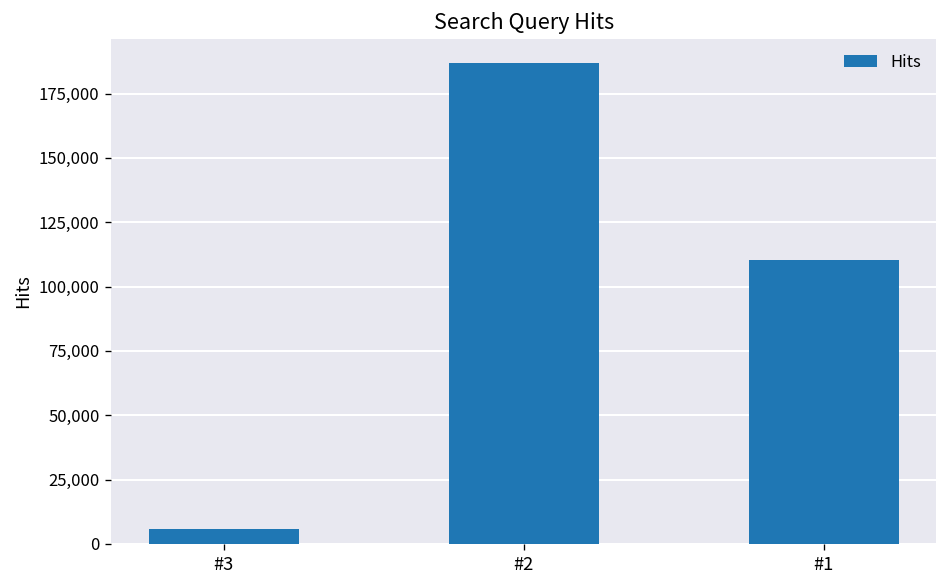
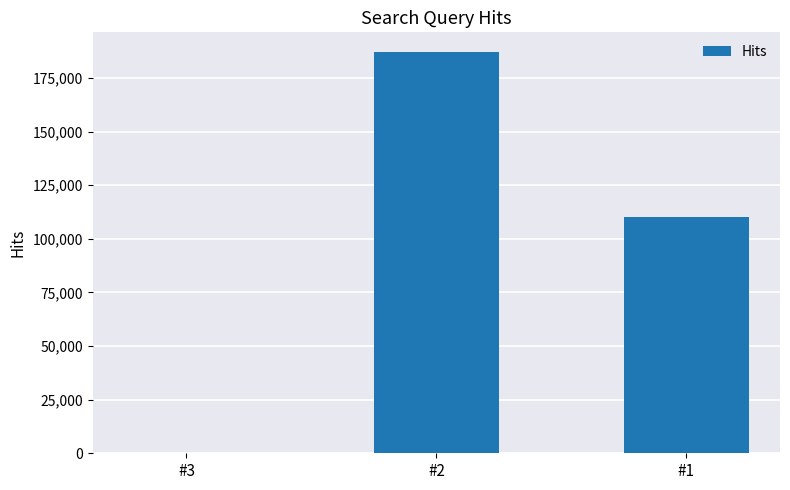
  {
-   "#3": "6,000",
+   "#3": "0",
    "#2": "187,000",
    "#1": "110,000"
  }
